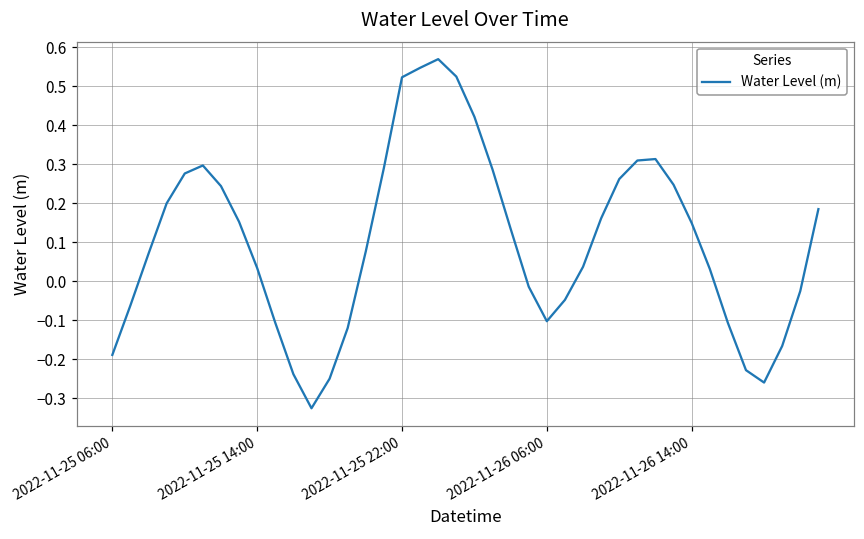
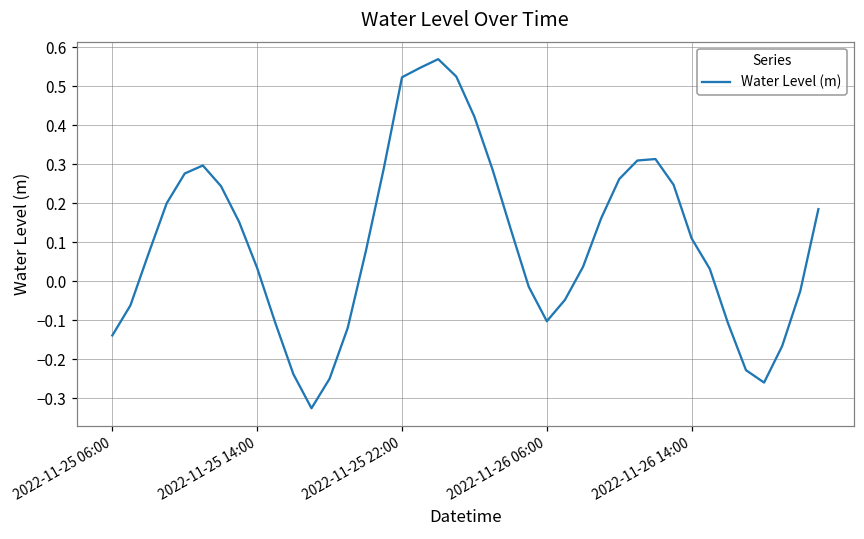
  {
-   "2022-11-25 06:00": -0.19,
+   "2022-11-25 06:00": -0.14,
    "2022-11-25 14:00": 0.03,
    "2022-11-25 22:00": 0.52,
    "2022-11-26 06:00": -0.10,
-   "2022-11-26 14:00": 0.15
+   "2022-11-26 14:00": 0.11
  }
